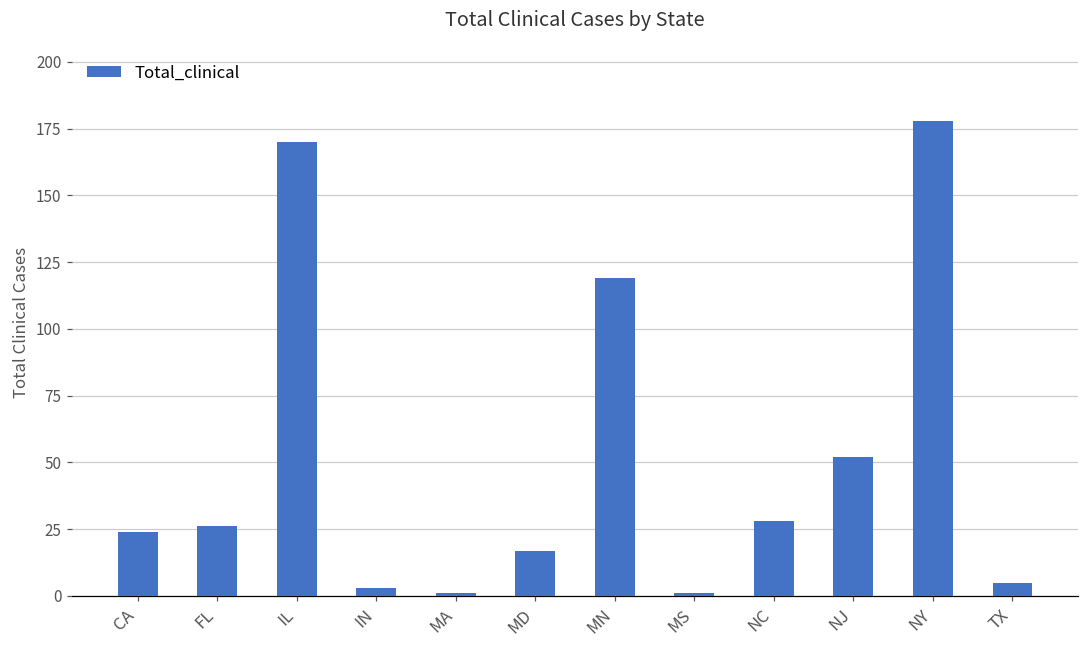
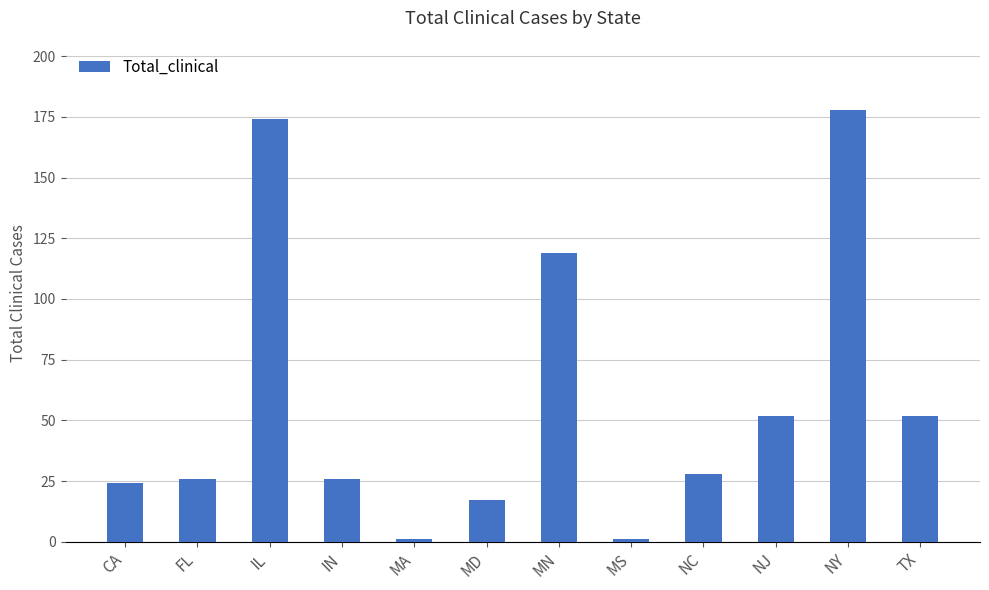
  {
    "CA": 24,
    "FL": 26,
-   "IL": 170,
-   "IN": 3,
+   "IL": 174,
+   "IN": 26,
    "MD": 17,
    "MN": 119,
    "NC": 28,
    "NJ": 52,
    "NY": 178,
-   "TX": 5
+   "TX": 52
  }
